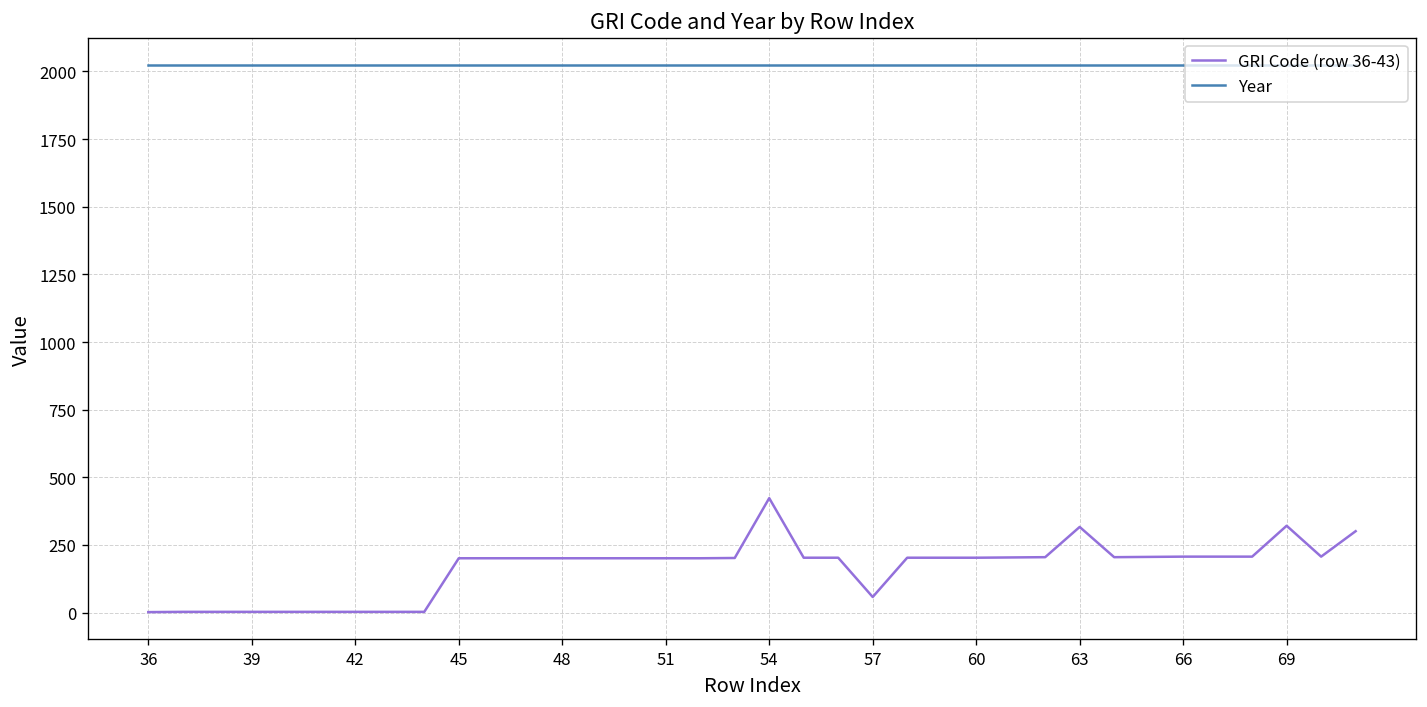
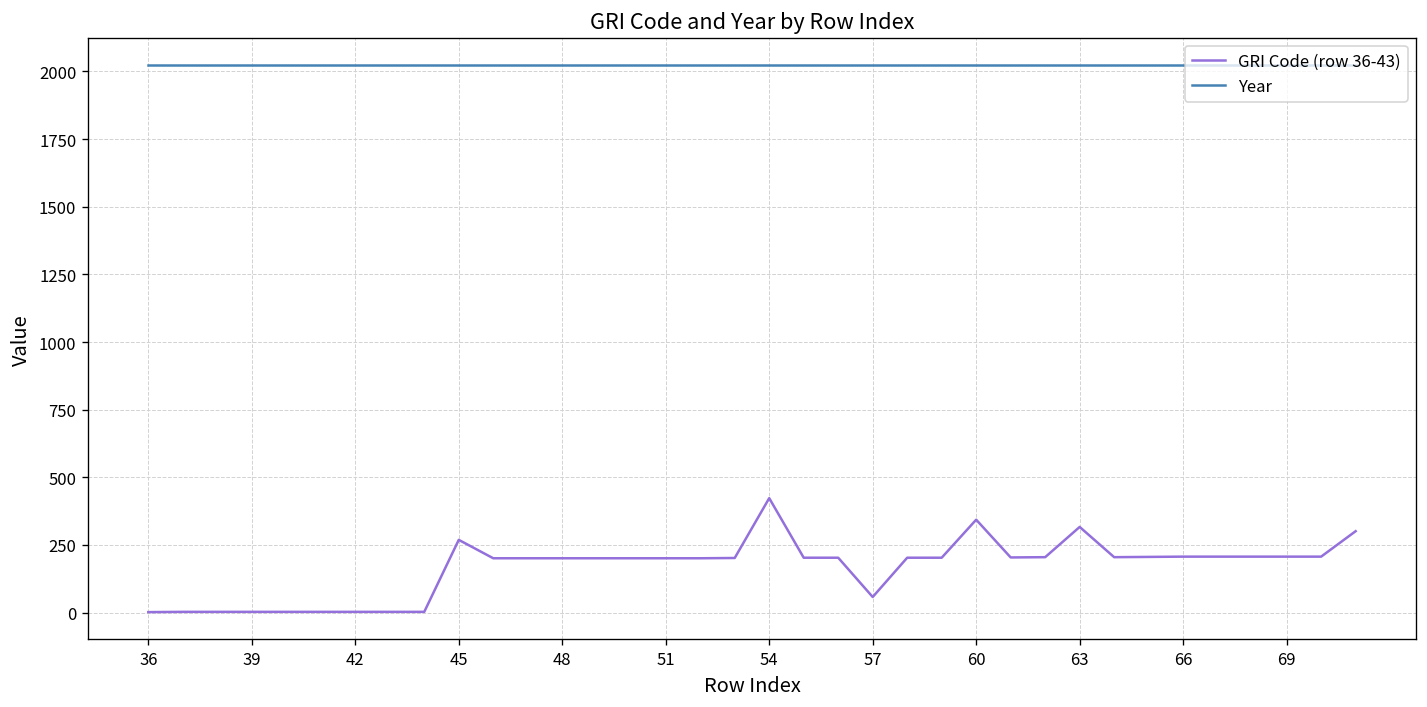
  {
    "GRI Code (row 36-43)": {
      "36": 0,
      "39": 0,
      "42": 0,
-     "45": 200,
+     "45": 270,
      "48": 200,
      "51": 200,
      "54": 420,
      "57": 60,
-     "60": 200,
+     "60": 340,
      "63": 320,
      "66": 210,
-     "69": 320
+     "69": 210
    },
    "Year": {
      "36": 2020,
      "39": 2020,
      "42": 2020,
      "45": 2020,
      "48": 2020,
      "51": 2020,
      "54": 2020,
      "57": 2020,
      "60": 2020,
      "63": 2020,
      "66": 2020
    }
  }
